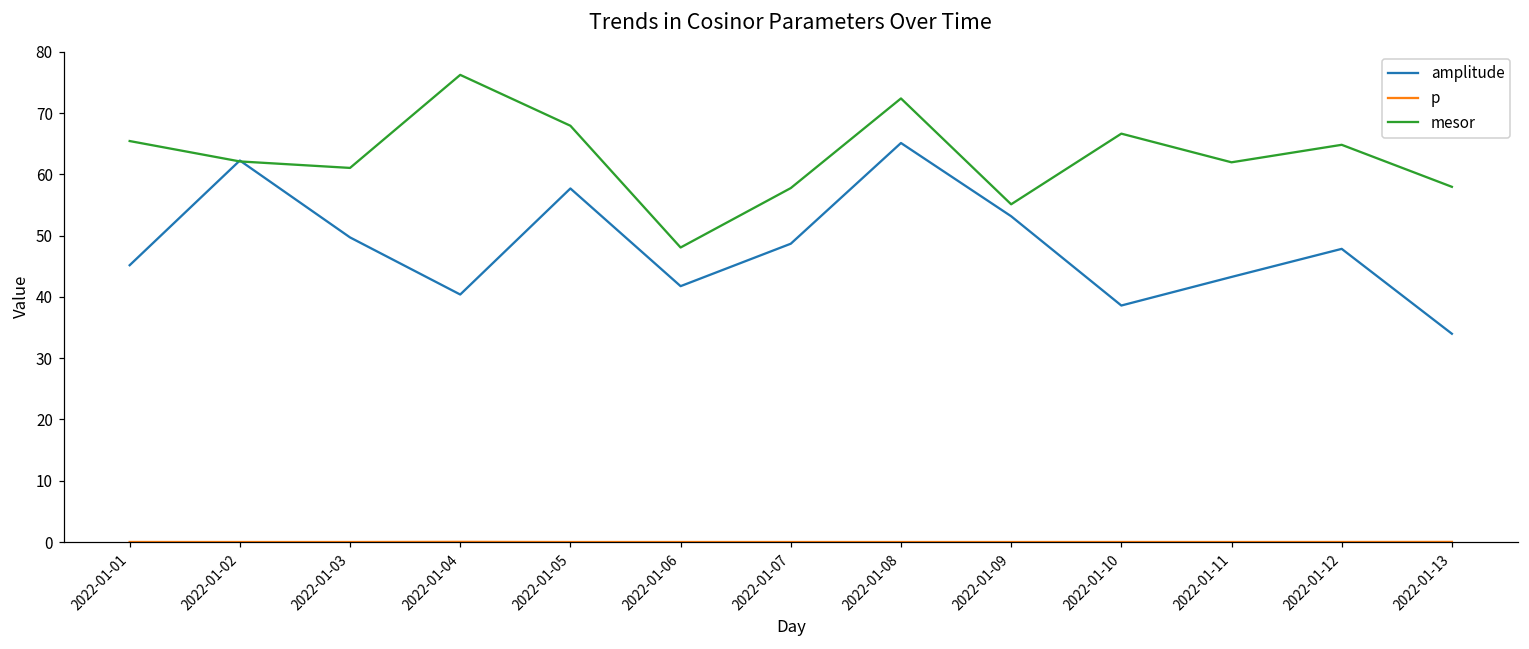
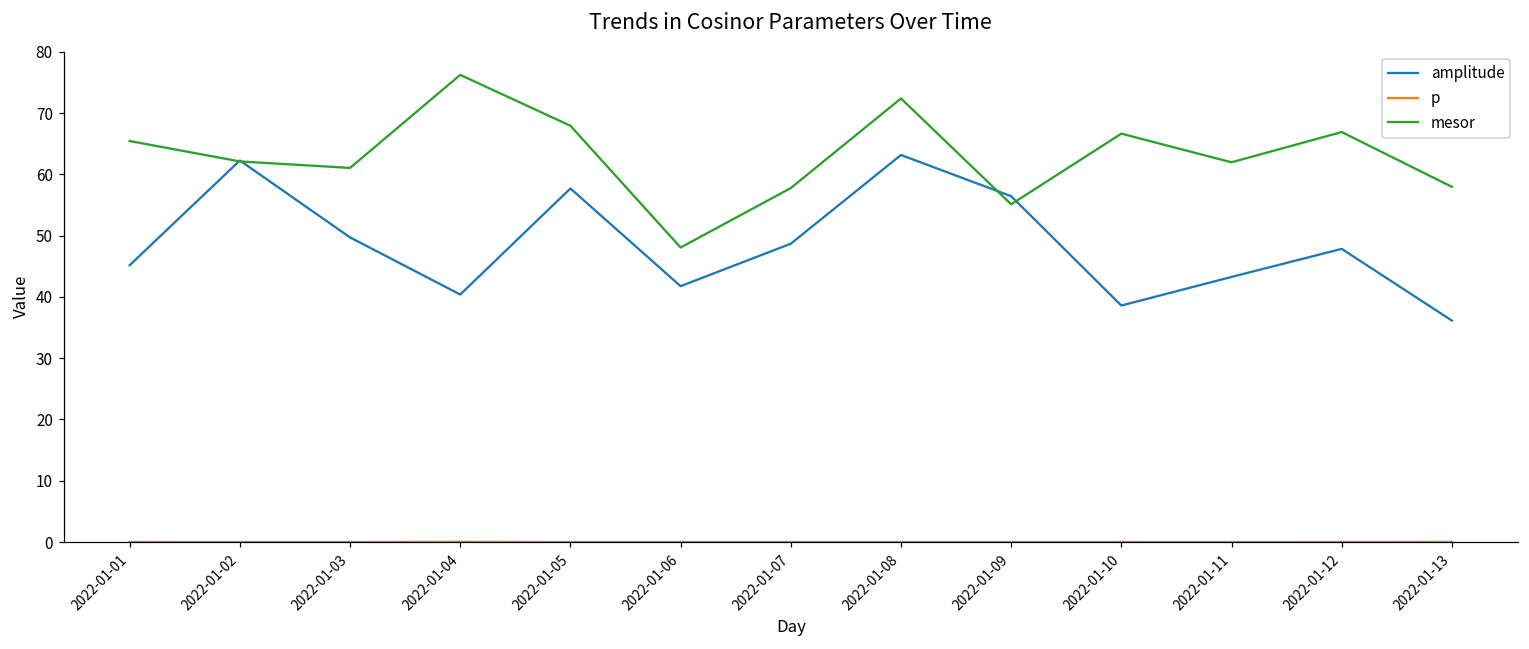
  {
    "amplitude": {
      "2022-01-01": 45,
      "2022-01-03": 50,
      "2022-01-04": 40,
      "2022-01-05": 58,
      "2022-01-06": 42,
      "2022-01-07": 49,
-     "2022-01-08": 65,
-     "2022-01-09": 53,
+     "2022-01-08": 63,
+     "2022-01-09": 56,
      "2022-01-10": 39,
      "2022-01-11": 43,
      "2022-01-12": 48,
-     "2022-01-13": 34
+     "2022-01-13": 36
    },
    "p": {
      "2022-01-01": 0,
      "2022-01-02": 0,
      "2022-01-03": 0,
      "2022-01-04": 0,
      "2022-01-05": 0,
      "2022-01-06": 0,
      "2022-01-07": 0,
      "2022-01-08": 0,
      "2022-01-09": 0,
      "2022-01-10": 0,
      "2022-01-11": 0,
      "2022-01-12": 0,
      "2022-01-13": 0
    },
    "mesor": {
      "2022-01-01": 65,
      "2022-01-03": 61,
      "2022-01-04": 76,
      "2022-01-05": 68,
      "2022-01-06": 48,
      "2022-01-07": 58,
      "2022-01-08": 72,
      "2022-01-09": 55,
      "2022-01-10": 67,
      "2022-01-11": 62,
-     "2022-01-12": 65,
+     "2022-01-12": 67,
      "2022-01-13": 58
    }
  }
